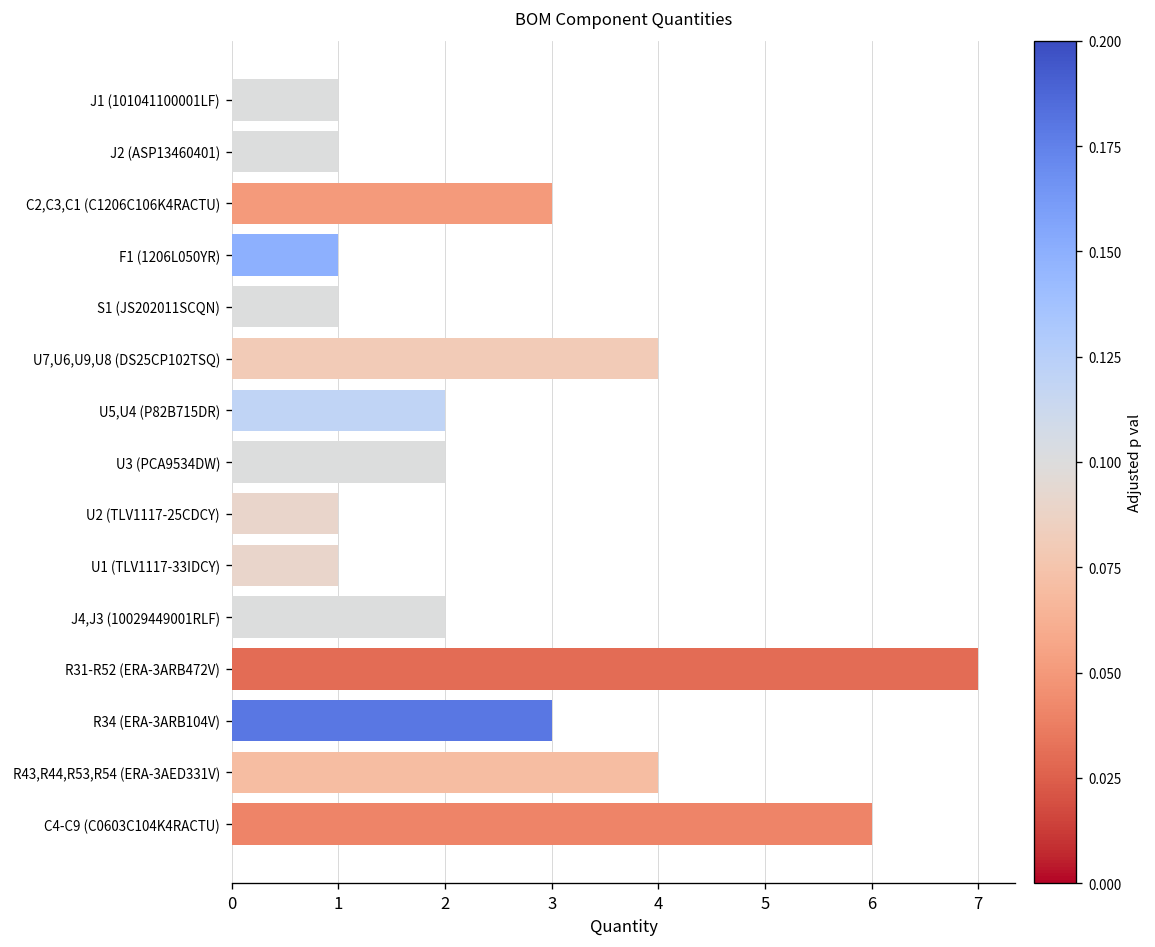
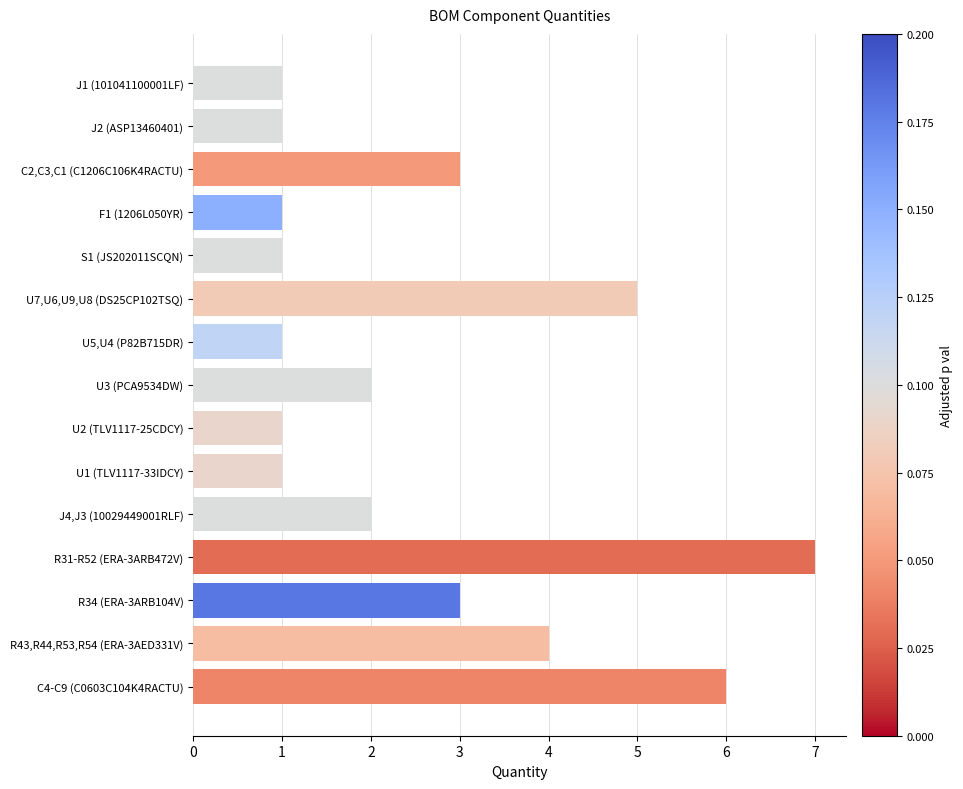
  {
    "J1 (101041100001LF)": 1,
    "J2 (ASP13460401)": 1,
    "C2,C3,C1 (C1206C106K4RACTU)": 3,
    "F1 (1206L050YR)": 1,
    "S1 (JS202011SCQN)": 1,
-   "U7,U6,U9,U8 (DS25CP102TSQ)": 4,
-   "U5,U4 (P82B715DR)": 2,
+   "U7,U6,U9,U8 (DS25CP102TSQ)": 5,
+   "U5,U4 (P82B715DR)": 1,
    "U3 (PCA9534DW)": 2,
    "U2 (TLV1117-25CDCY)": 1,
    "U1 (TLV1117-33IDCY)": 1,
    "J4,J3 (10029449001RLF)": 2,
    "R31-R52 (ERA-3ARB472V)": 7,
    "R34 (ERA-3ARB104V)": 3,
    "R43,R44,R53,R54 (ERA-3AED331V)": 4,
    "C4-C9 (C0603C104K4RACTU)": 6
  }
